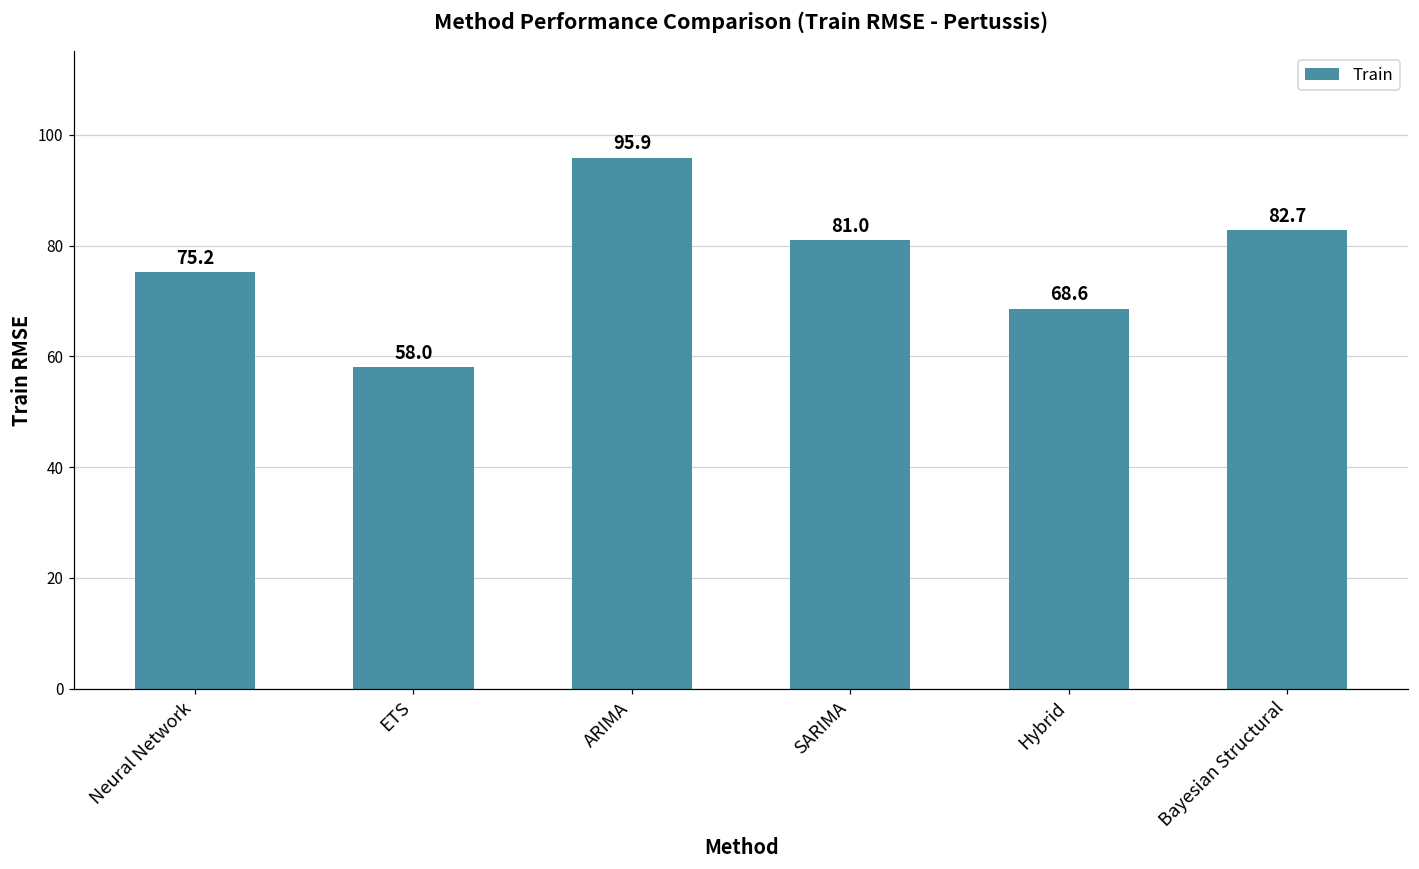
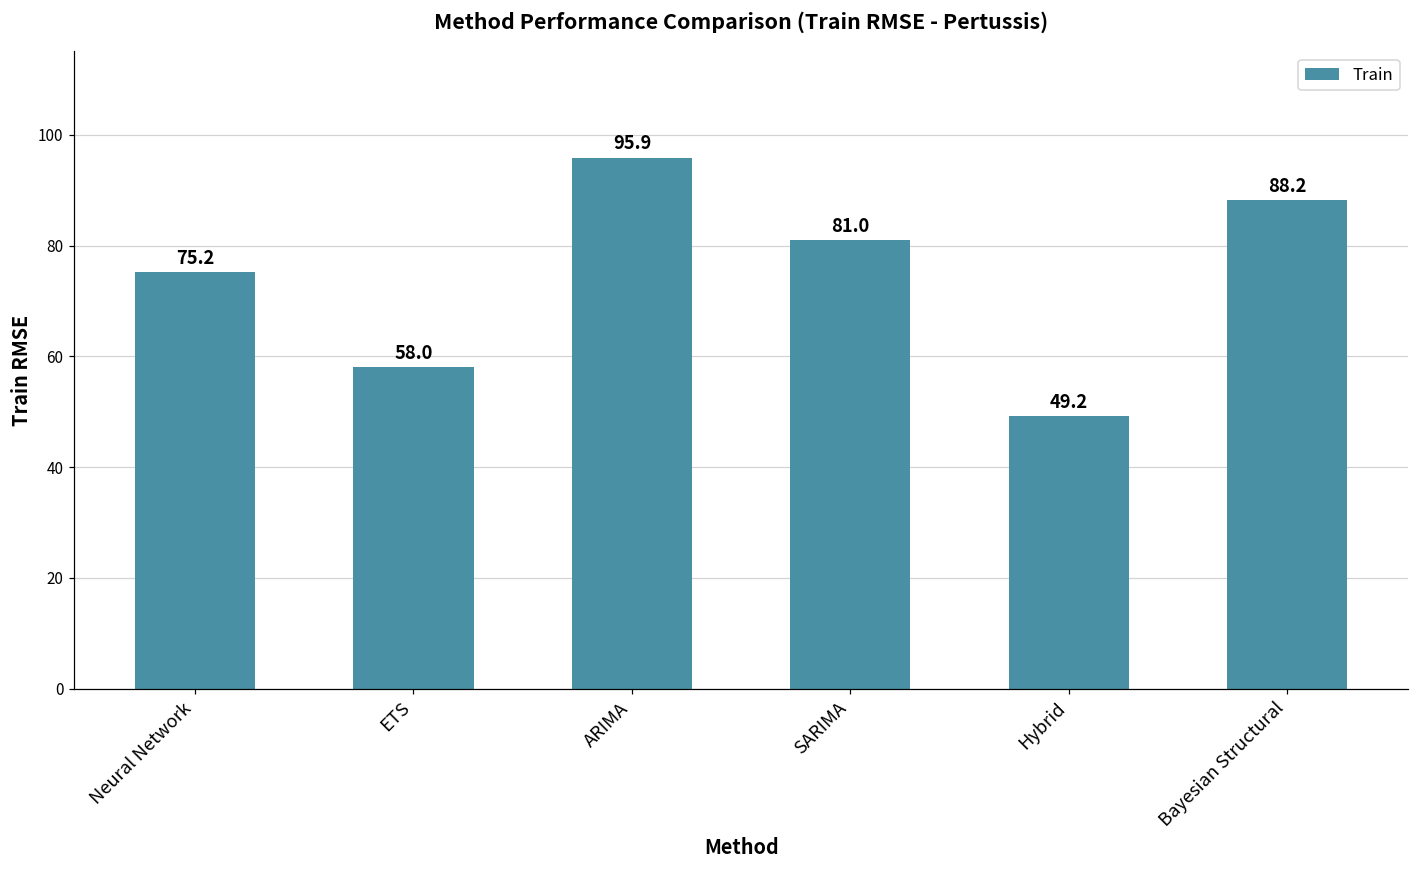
  {
    "Neural Network": 75.2,
    "ETS": 58.0,
    "ARIMA": 95.9,
    "SARIMA": 81.0,
-   "Hybrid": 68.6,
-   "Bayesian Structural": 82.7
+   "Hybrid": 49.2,
+   "Bayesian Structural": 88.2
  }
